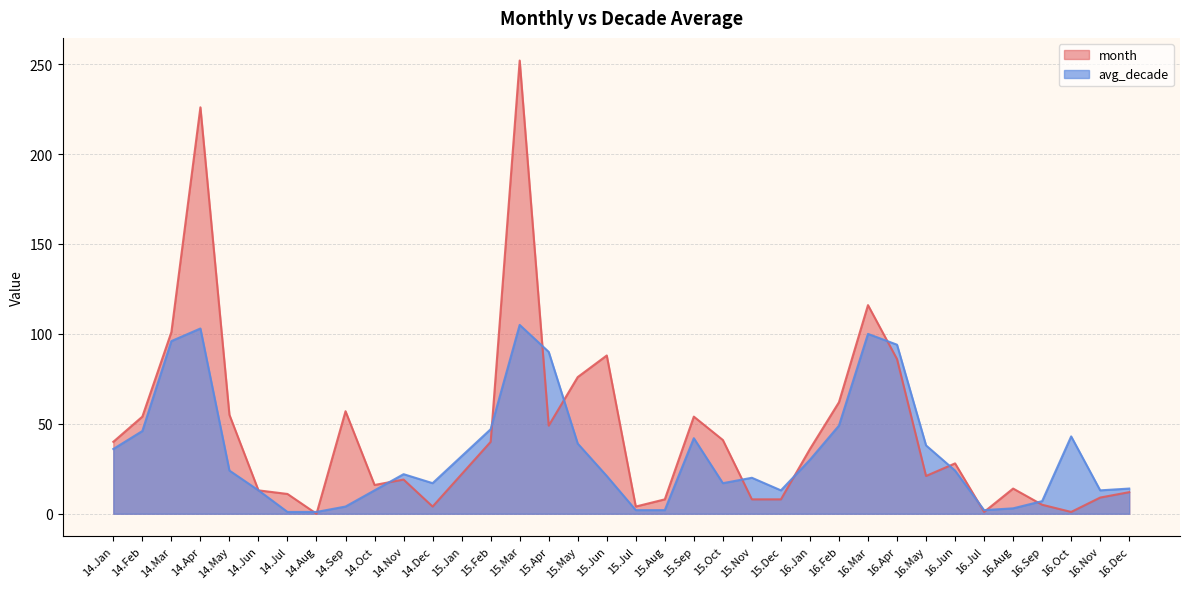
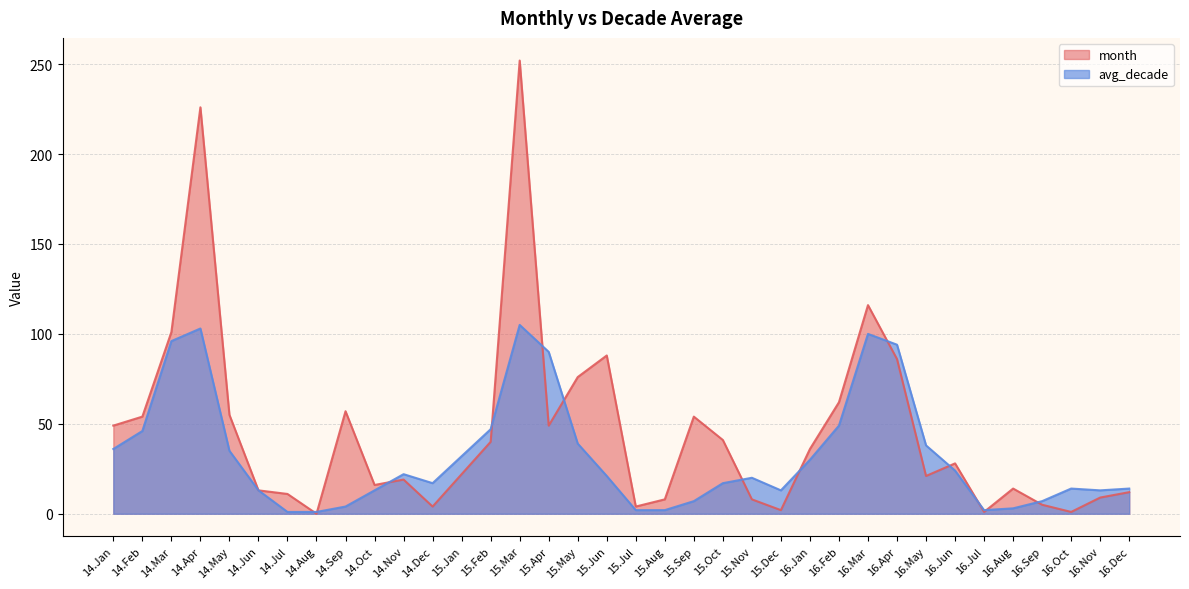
  {
    "month": {
-     "14.Jan": 40,
+     "14.Jan": 49,
      "14.Feb": 54,
      "14.Mar": 101,
      "14.Apr": 226,
      "14.May": 55,
      "14.Jul": 11,
      "14.Sep": 57,
      "14.Oct": 16,
      "14.Nov": 19,
      "14.Dec": 4,
      "15.Jan": 22,
      "15.Feb": 40,
      "15.Mar": 252,
      "15.Apr": 49,
      "15.May": 76,
      "15.Jun": 88,
      "15.Jul": 4,
      "15.Aug": 8,
      "15.Sep": 54,
      "15.Oct": 41,
      "15.Nov": 8,
-     "15.Dec": 8,
+     "15.Dec": 2,
      "16.Jan": 36,
      "16.Feb": 62,
      "16.Mar": 116,
      "16.Apr": 86,
      "16.May": 21,
      "16.Jun": 28,
      "16.Aug": 14,
      "16.Sep": 5,
      "16.Oct": 1,
      "16.Nov": 9,
      "16.Dec": 12
    },
    "avg_decade": {
      "14.Jan": 36,
      "14.Feb": 46,
      "14.Mar": 96,
      "14.Apr": 103,
-     "14.May": 24,
+     "14.May": 35,
      "14.Jul": 1,
      "14.Sep": 4,
      "14.Oct": 13,
      "14.Nov": 22,
      "14.Dec": 17,
      "15.Jan": 32,
      "15.Feb": 47,
      "15.Mar": 105,
      "15.Apr": 90,
      "15.May": 39,
      "15.Jun": 21,
      "15.Jul": 2,
      "15.Aug": 2,
-     "15.Sep": 42,
+     "15.Sep": 7,
      "15.Oct": 17,
      "15.Nov": 20,
      "15.Dec": 13,
      "16.Jan": 30,
      "16.Feb": 49,
      "16.Mar": 100,
      "16.Apr": 94,
      "16.May": 38,
      "16.Jun": 24,
      "16.Aug": 3,
      "16.Sep": 7,
-     "16.Oct": 43,
+     "16.Oct": 14,
      "16.Nov": 13,
      "16.Dec": 14
    }
  }
